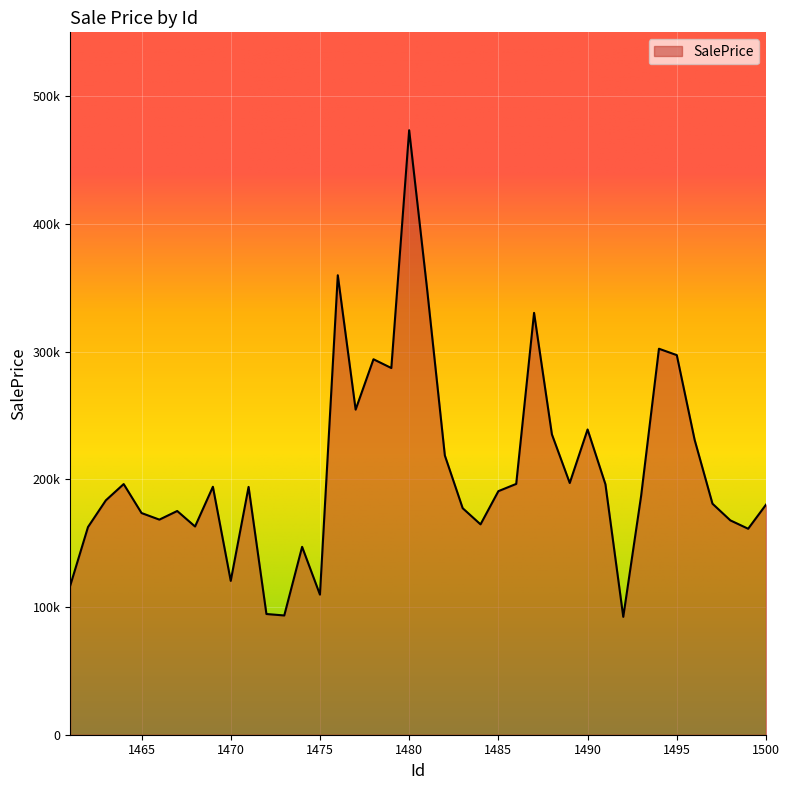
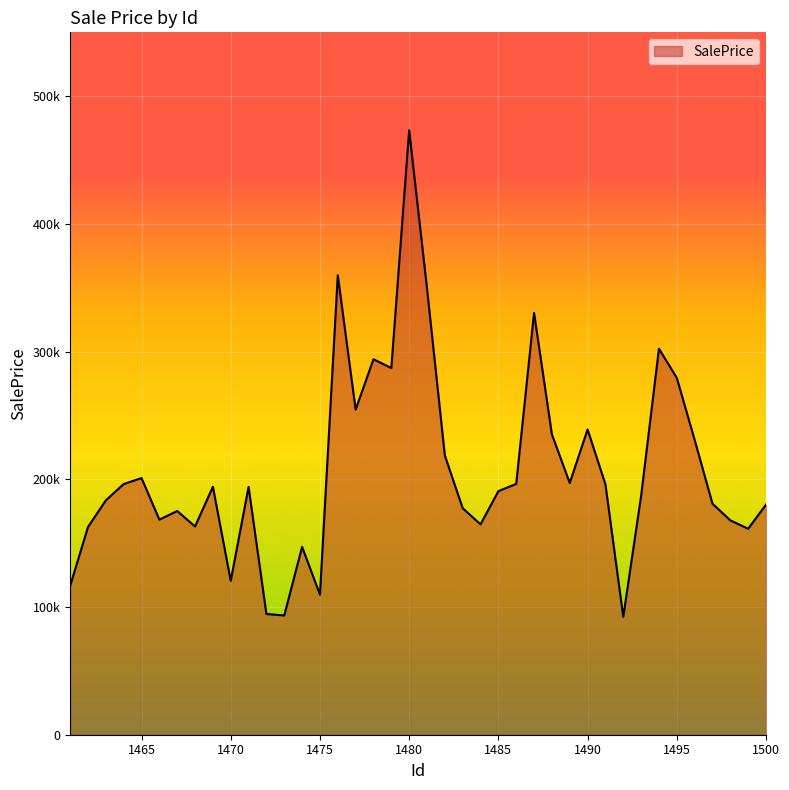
  {
-   "1465": 174000,
+   "1465": 201000,
    "1470": 120000,
    "1475": 110000,
    "1480": 473000,
    "1485": 191000,
    "1490": 239000,
-   "1495": 297000,
+   "1495": 279000,
    "1500": 180000
  }
